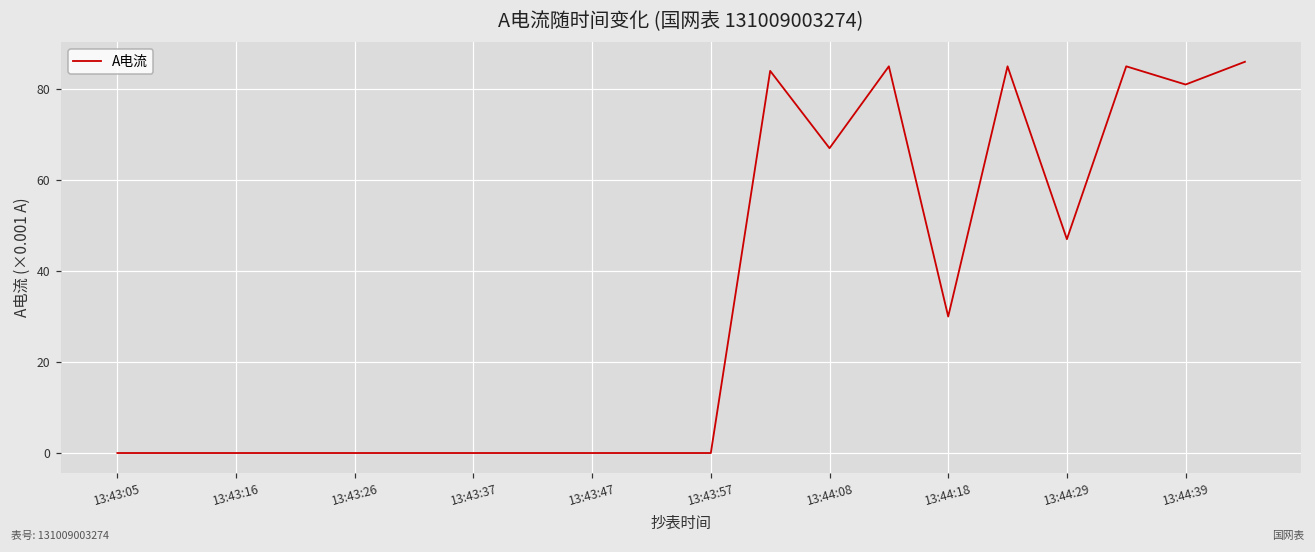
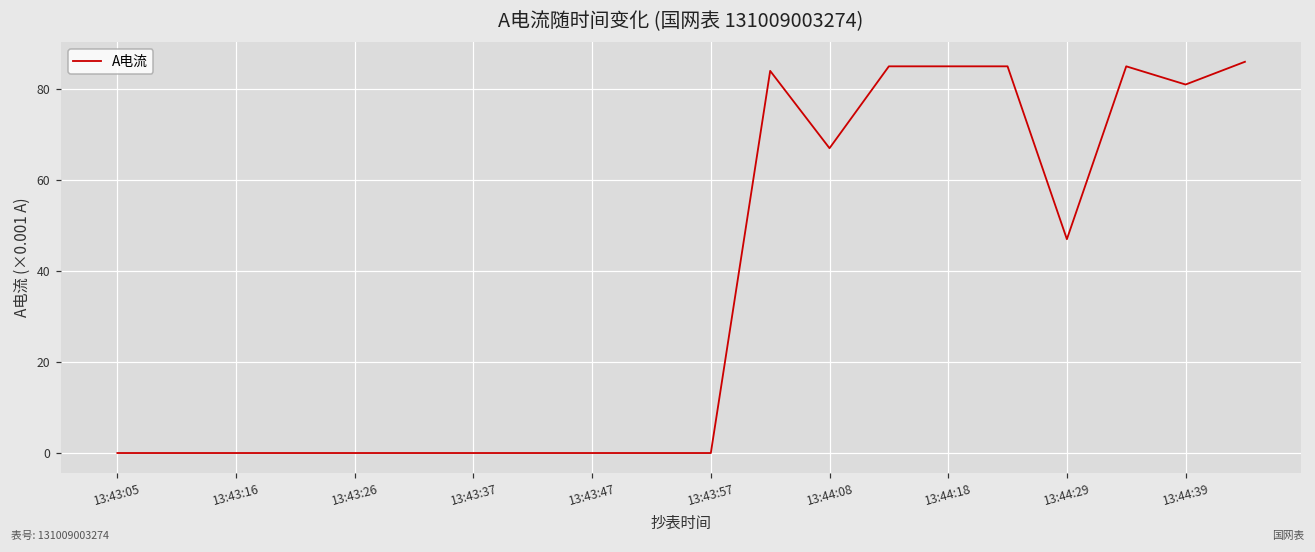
  {
    "13:43:05": 0,
    "13:43:16": 0,
    "13:43:26": 0,
    "13:43:37": 0,
    "13:43:47": 0,
    "13:43:57": 0,
    "13:44:08": 67,
-   "13:44:18": 30,
+   "13:44:18": 85,
    "13:44:29": 47,
    "13:44:39": 81
  }
